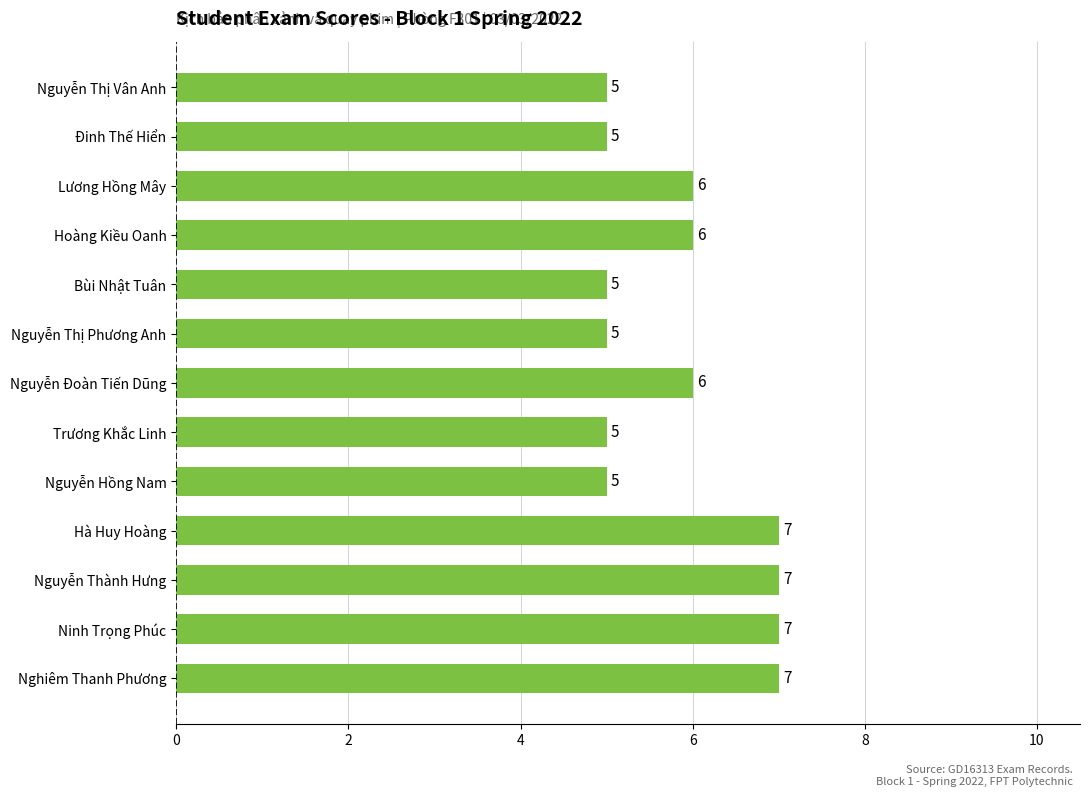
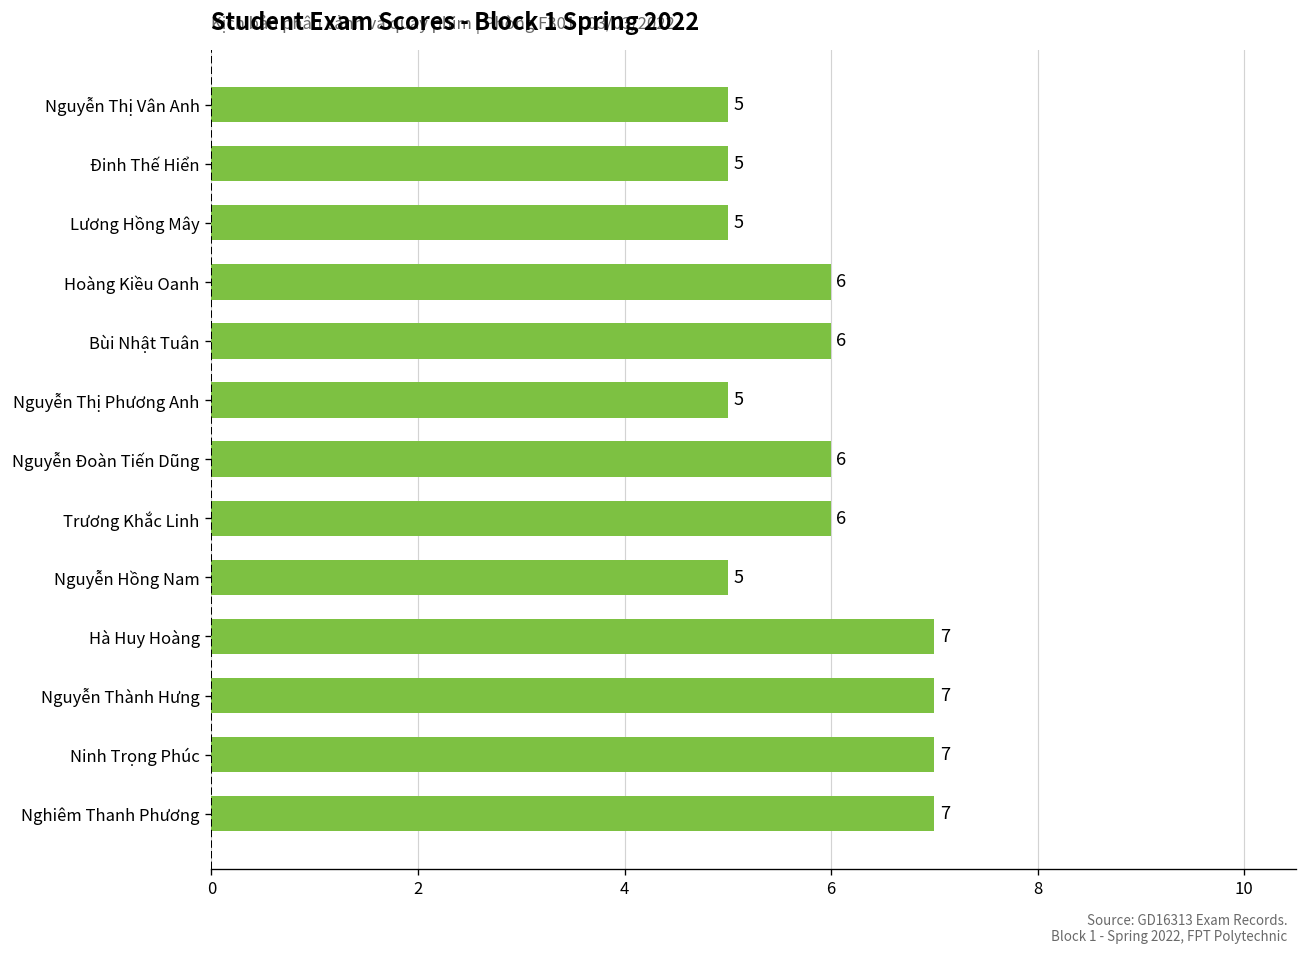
  {
    "Nguyễn Thị Vân Anh": 5,
    "Đinh Thế Hiển": 5,
-   "Lương Hồng Mây": 6,
+   "Lương Hồng Mây": 5,
    "Hoàng Kiều Oanh": 6,
-   "Bùi Nhật Tuân": 5,
+   "Bùi Nhật Tuân": 6,
    "Nguyễn Thị Phương Anh": 5,
    "Nguyễn Đoàn Tiến Dũng": 6,
-   "Trương Khắc Linh": 5,
+   "Trương Khắc Linh": 6,
    "Nguyễn Hồng Nam": 5,
    "Hà Huy Hoàng": 7,
    "Nguyễn Thành Hưng": 7,
    "Ninh Trọng Phúc": 7,
    "Nghiêm Thanh Phương": 7
  }
